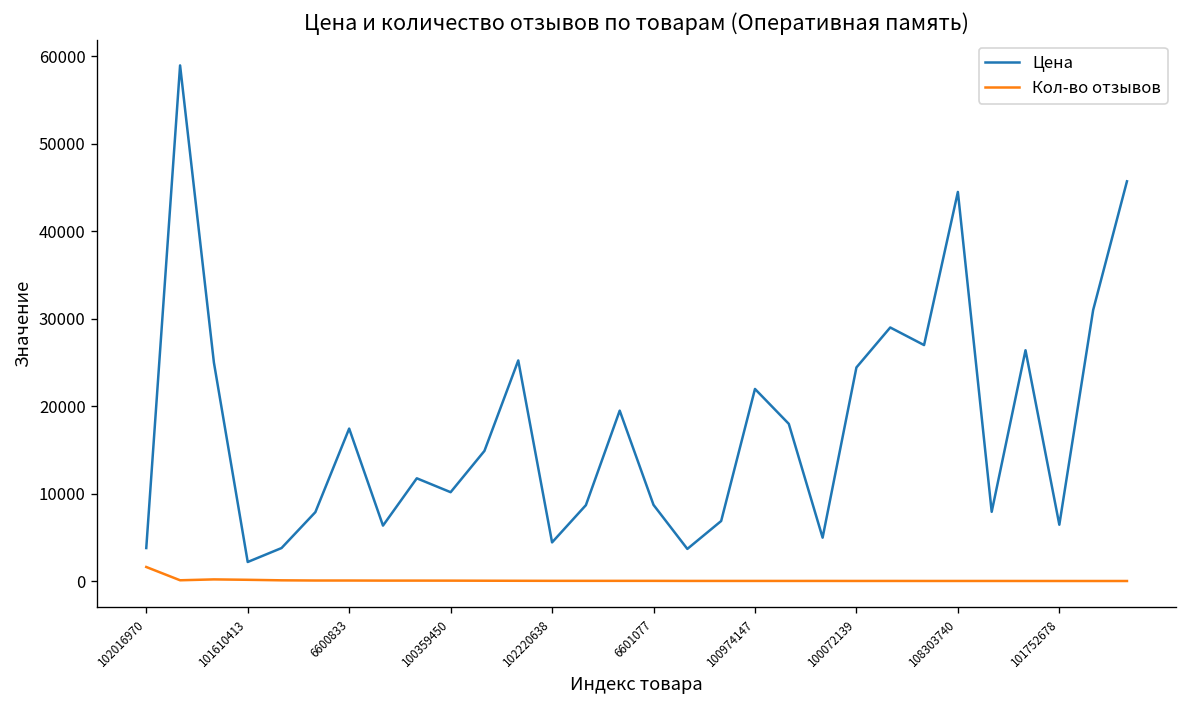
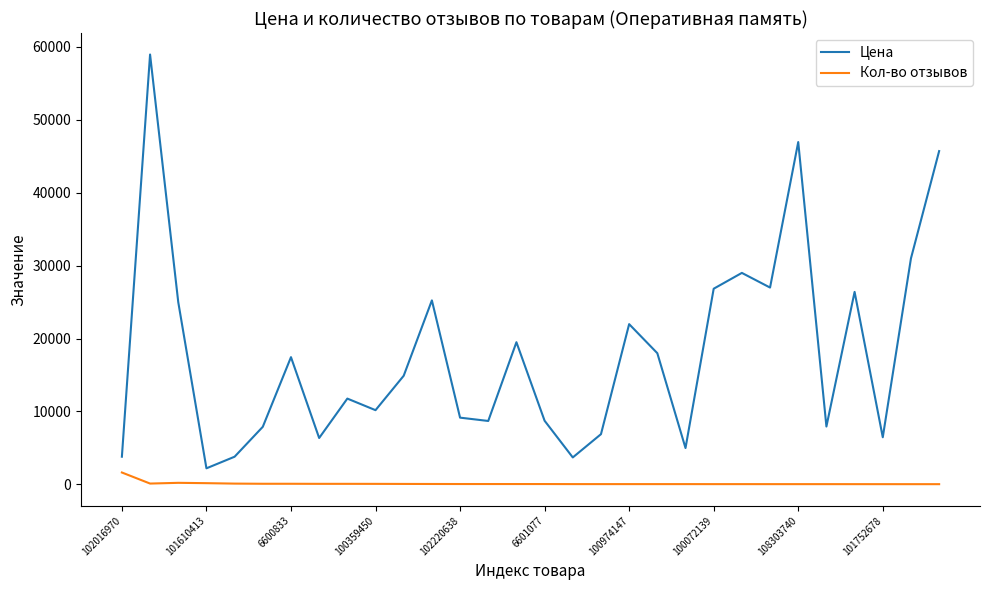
  {
    "Цена": {
      "102016970": 4000,
      "101610413": 2000,
      "6600833": 17000,
      "100359450": 10000,
-     "102220638": 4000,
+     "102220638": 9000,
      "6601077": 9000,
      "100974147": 22000,
-     "100072139": 24000,
-     "108303740": 44000,
+     "100072139": 27000,
+     "108303740": 47000,
      "101752678": 6000
    },
    "Кол-во отзывов": {
      "102016970": 2000,
      "101610413": 0,
      "6600833": 0,
      "100359450": 0,
      "102220638": 0,
      "6601077": 0,
      "100974147": 0,
      "100072139": 0,
      "108303740": 0,
      "101752678": 0
    }
  }
